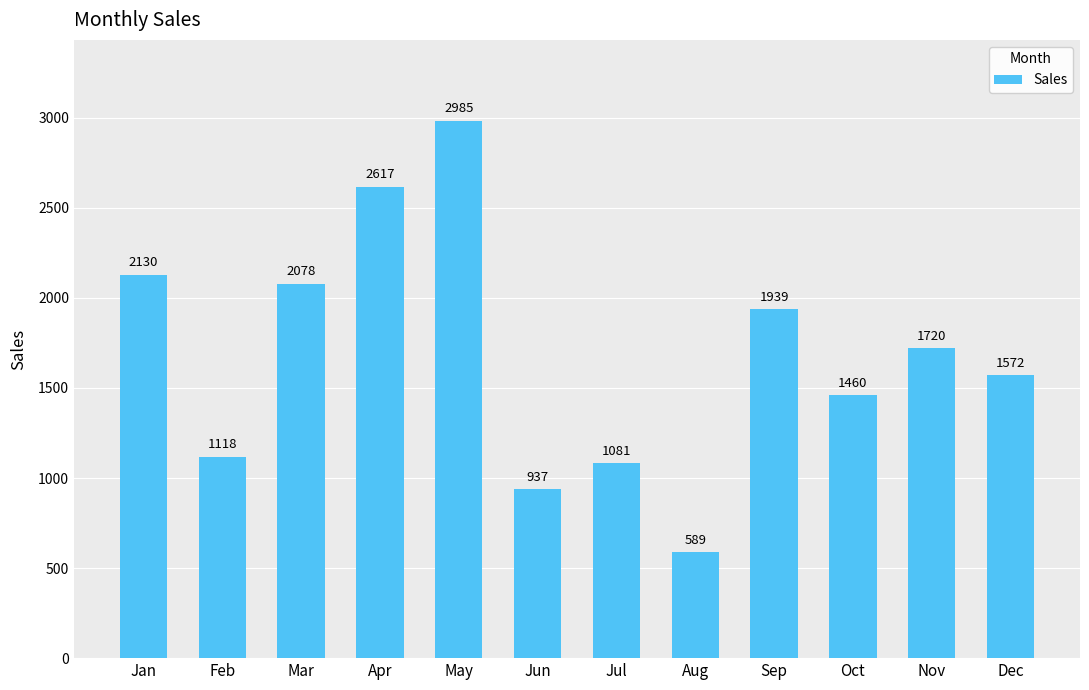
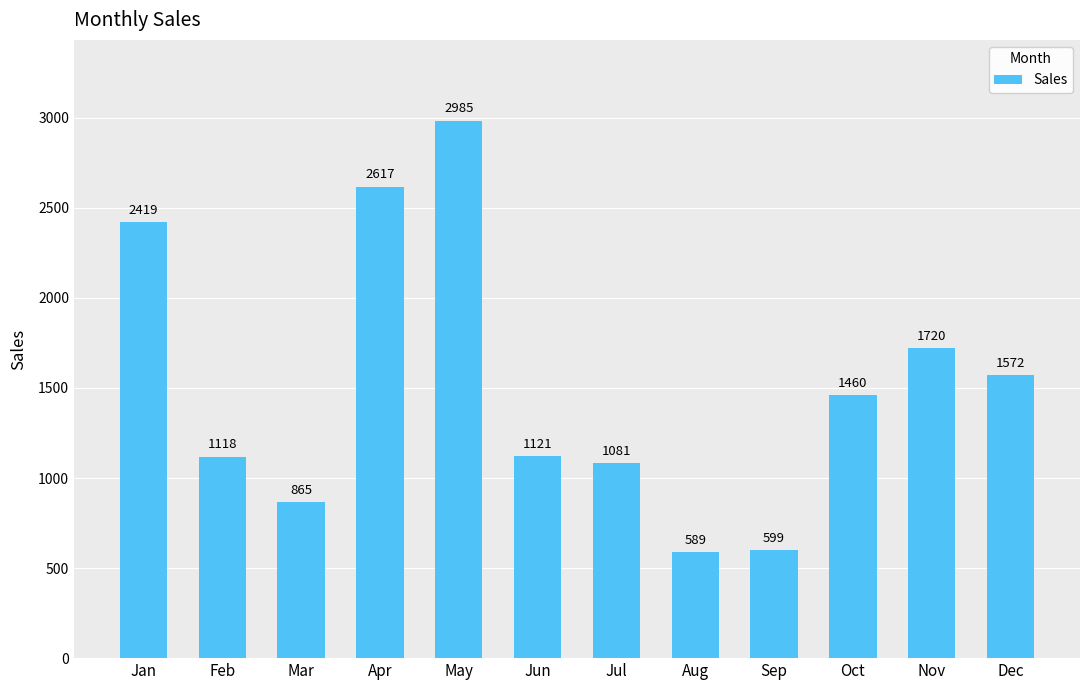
  {
-   "Jan": 2130,
+   "Jan": 2419,
    "Feb": 1118,
-   "Mar": 2078,
+   "Mar": 865,
    "Apr": 2617,
    "May": 2985,
-   "Jun": 937,
+   "Jun": 1121,
    "Jul": 1081,
    "Aug": 589,
-   "Sep": 1939,
+   "Sep": 599,
    "Oct": 1460,
    "Nov": 1720,
    "Dec": 1572
  }
